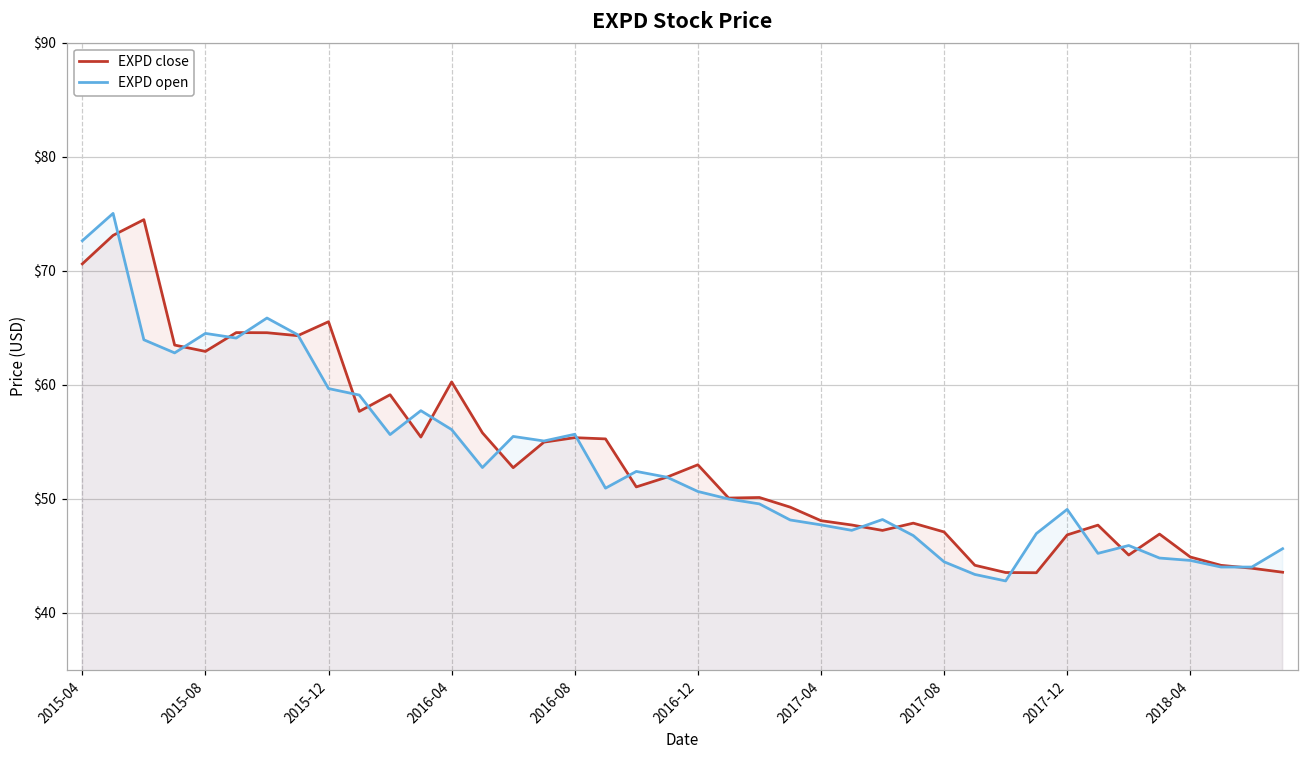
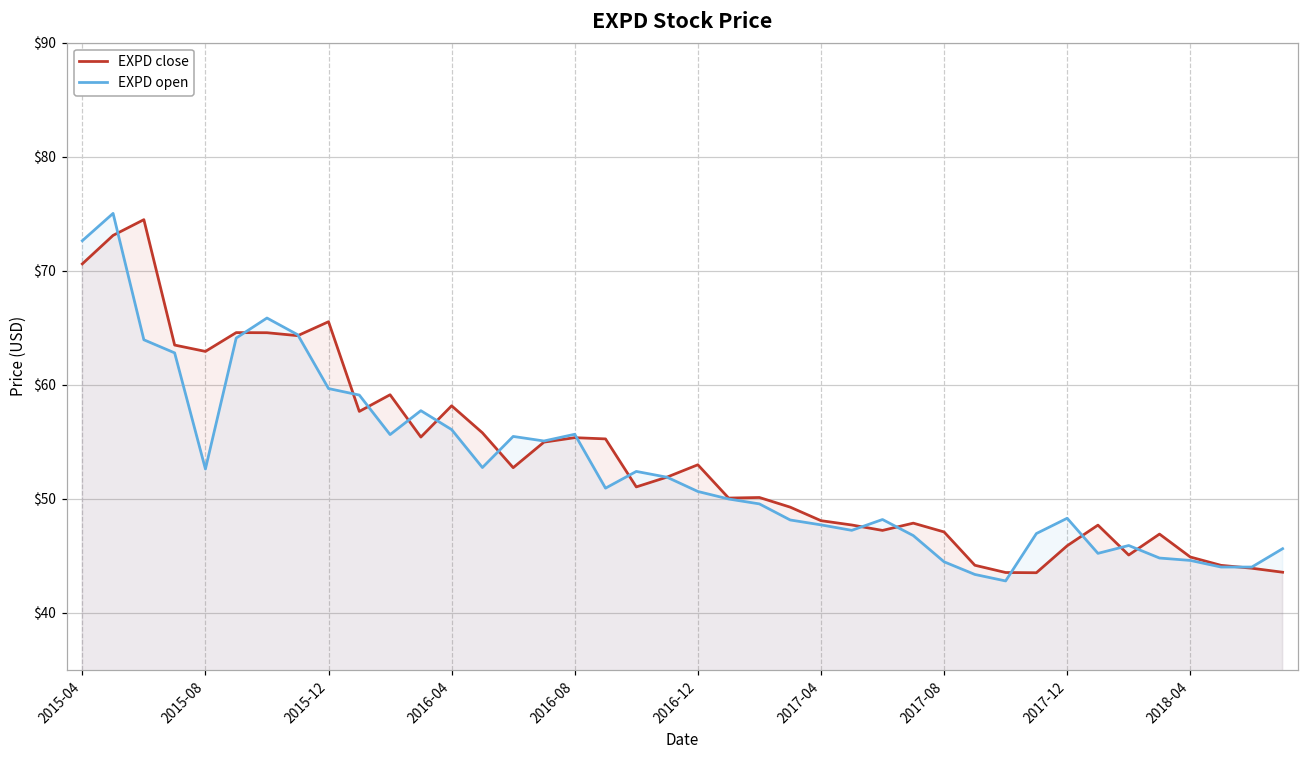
  {
    "EXPD close": {
      "2015-04": "$70.6",
      "2015-08": "$62.9",
      "2015-12": "$65.5",
-     "2016-04": "$60.2",
+     "2016-04": "$58.1",
      "2016-08": "$55.4",
      "2016-12": "$53.0",
      "2017-04": "$48.1",
      "2017-08": "$47.1",
-     "2017-12": "$46.8",
+     "2017-12": "$45.9",
      "2018-04": "$44.9"
    },
    "EXPD open": {
      "2015-04": "$72.6",
-     "2015-08": "$64.5",
+     "2015-08": "$52.6",
      "2015-12": "$59.7",
      "2016-04": "$56.1",
      "2016-08": "$55.7",
      "2016-12": "$50.6",
      "2017-04": "$47.7",
      "2017-08": "$44.5",
-     "2017-12": "$49.1",
+     "2017-12": "$48.3",
      "2018-04": "$44.6"
    }
  }
